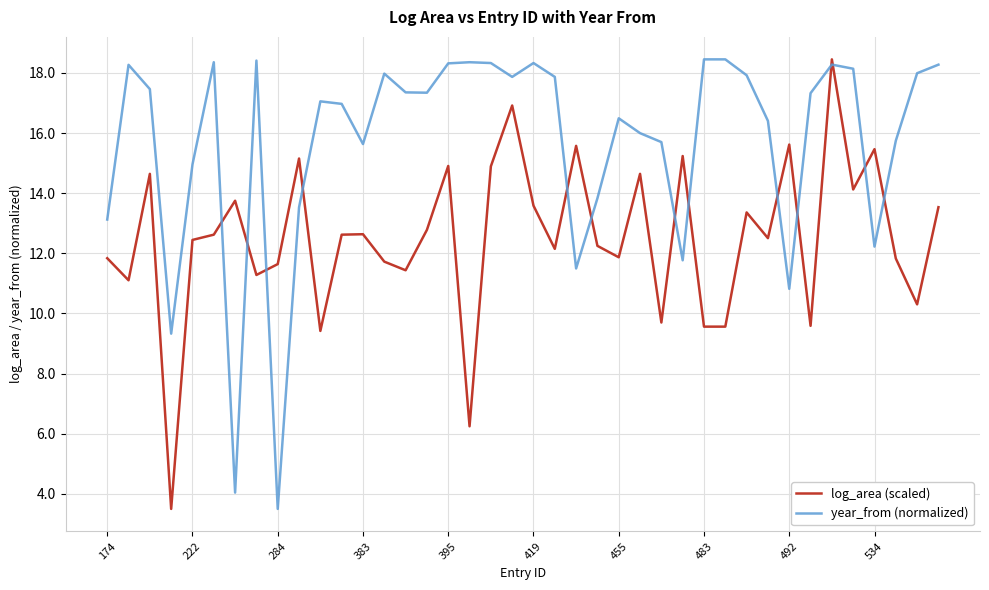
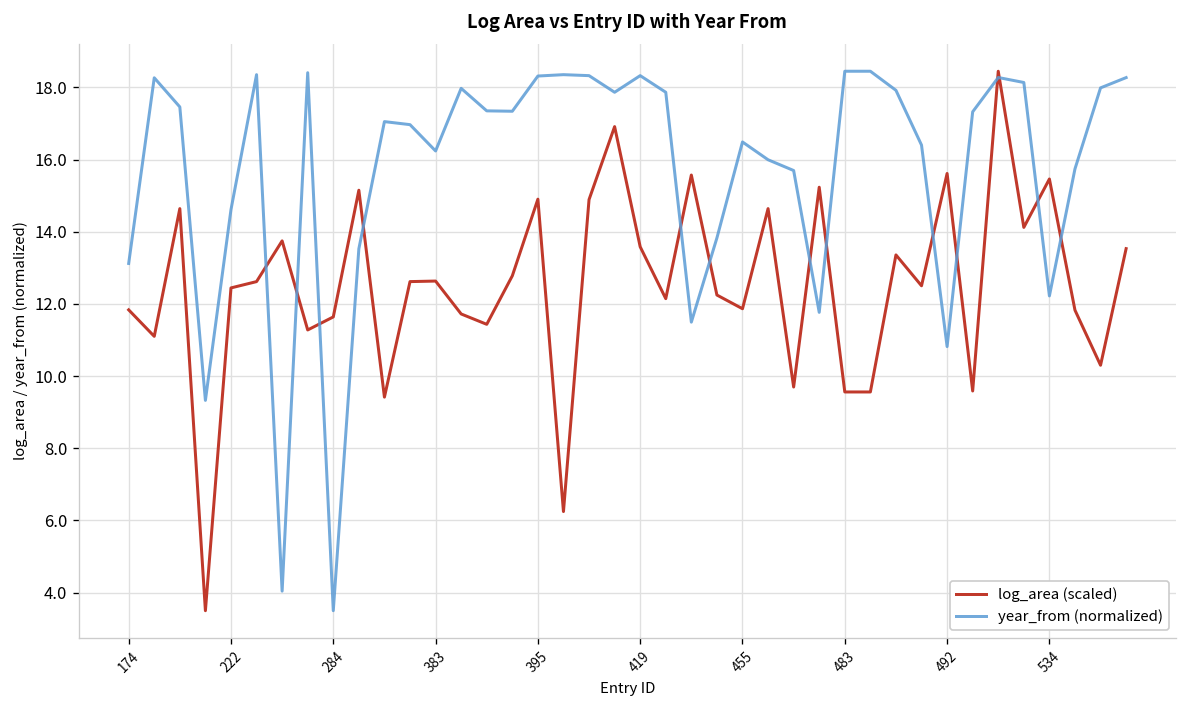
  {
    "log_area (scaled)": {
      "174": 11.8,
      "222": 12.4,
      "284": 11.6,
      "383": 12.6,
      "395": 14.9,
      "419": 13.6,
      "455": 11.9,
      "483": 9.6,
      "492": 15.6,
      "534": 15.5
    },
    "year_from (normalized)": {
      "174": 13.1,
-     "222": 15.0,
+     "222": 14.6,
      "284": 3.5,
-     "383": 15.6,
+     "383": 16.2,
      "395": 18.3,
      "419": 18.3,
      "455": 16.5,
      "483": 18.5,
      "492": 10.8,
      "534": 12.2
    }
  }
